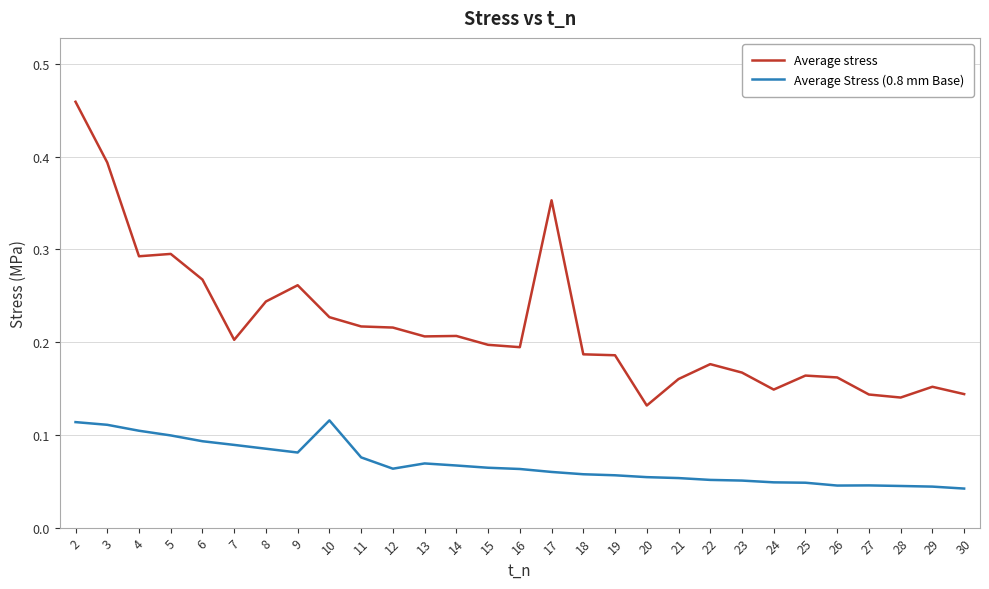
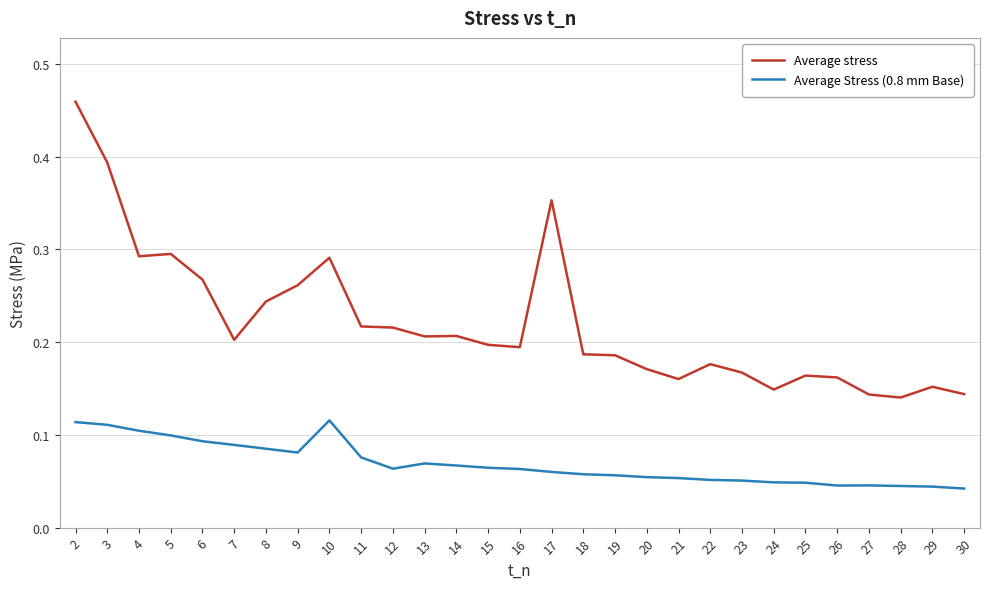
  {
    "Average stress": {
      "2": 0.46,
      "3": 0.39,
      "4": 0.29,
      "5": 0.30,
      "6": 0.27,
      "7": 0.20,
      "8": 0.24,
      "9": 0.26,
-     "10": 0.23,
+     "10": 0.29,
      "11": 0.22,
      "12": 0.22,
      "13": 0.21,
      "14": 0.21,
      "15": 0.20,
      "16": 0.19,
      "17": 0.35,
      "18": 0.19,
      "19": 0.19,
-     "20": 0.13,
+     "20": 0.17,
      "21": 0.16,
      "22": 0.18,
      "23": 0.17,
      "24": 0.15,
      "25": 0.16,
      "26": 0.16,
      "27": 0.14,
      "28": 0.14,
      "29": 0.15,
      "30": 0.14
    },
    "Average Stress (0.8 mm Base)": {
      "2": 0.11,
      "3": 0.11,
      "4": 0.10,
      "5": 0.10,
      "6": 0.09,
      "7": 0.09,
      "8": 0.09,
      "9": 0.08,
      "10": 0.12,
      "11": 0.08,
      "12": 0.06,
      "13": 0.07,
      "14": 0.07,
      "15": 0.06,
      "16": 0.06,
      "17": 0.06,
      "18": 0.06,
      "19": 0.06,
      "20": 0.05,
      "21": 0.05,
      "22": 0.05,
      "23": 0.05,
      "24": 0.05,
      "25": 0.05,
      "26": 0.05,
      "27": 0.05,
      "28": 0.04,
      "29": 0.04,
      "30": 0.04
    }
  }
